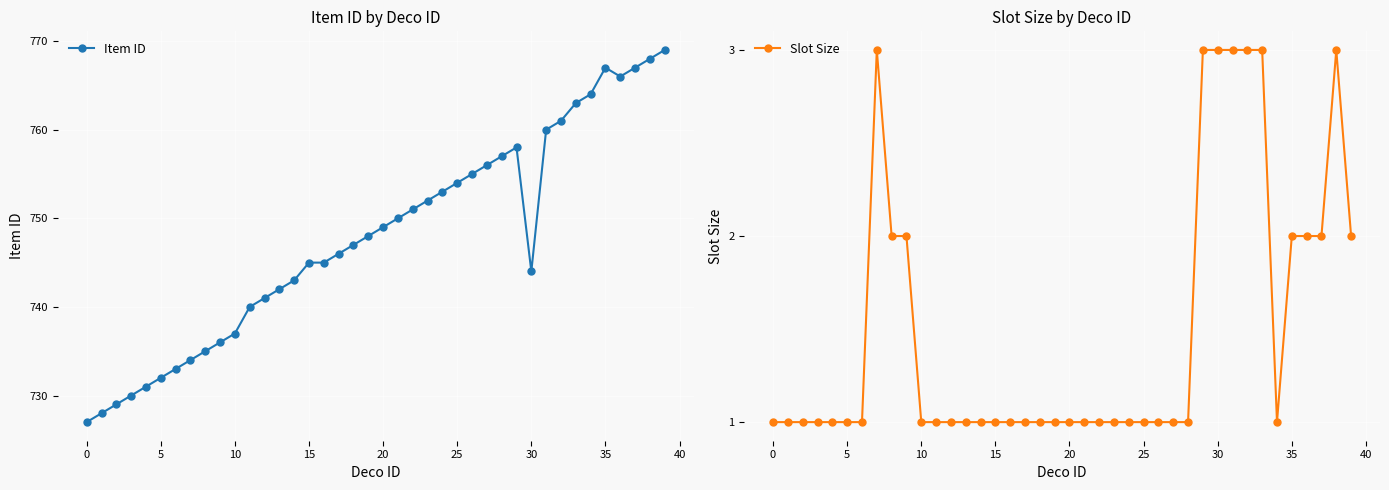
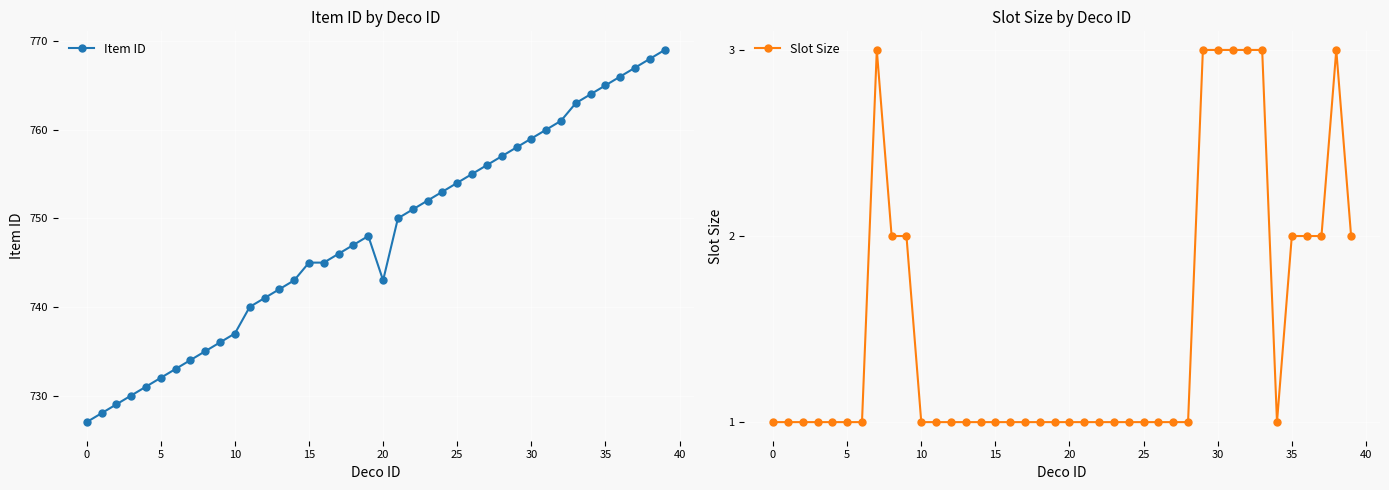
  {
    "Item ID by Deco ID": {
      "0": 727,
      "5": 732,
      "10": 737,
      "15": 745,
-     "20": 749,
+     "20": 743,
      "25": 754,
-     "30": 744,
-     "35": 767
+     "30": 759,
+     "35": 765
    },
    "Slot Size by Deco ID": {
      "0": 1.00,
      "5": 1.00,
      "10": 1.00,
      "15": 1.00,
      "20": 1.00,
      "25": 1.00,
      "30": 3.00,
      "35": 2.00
    }
  }
